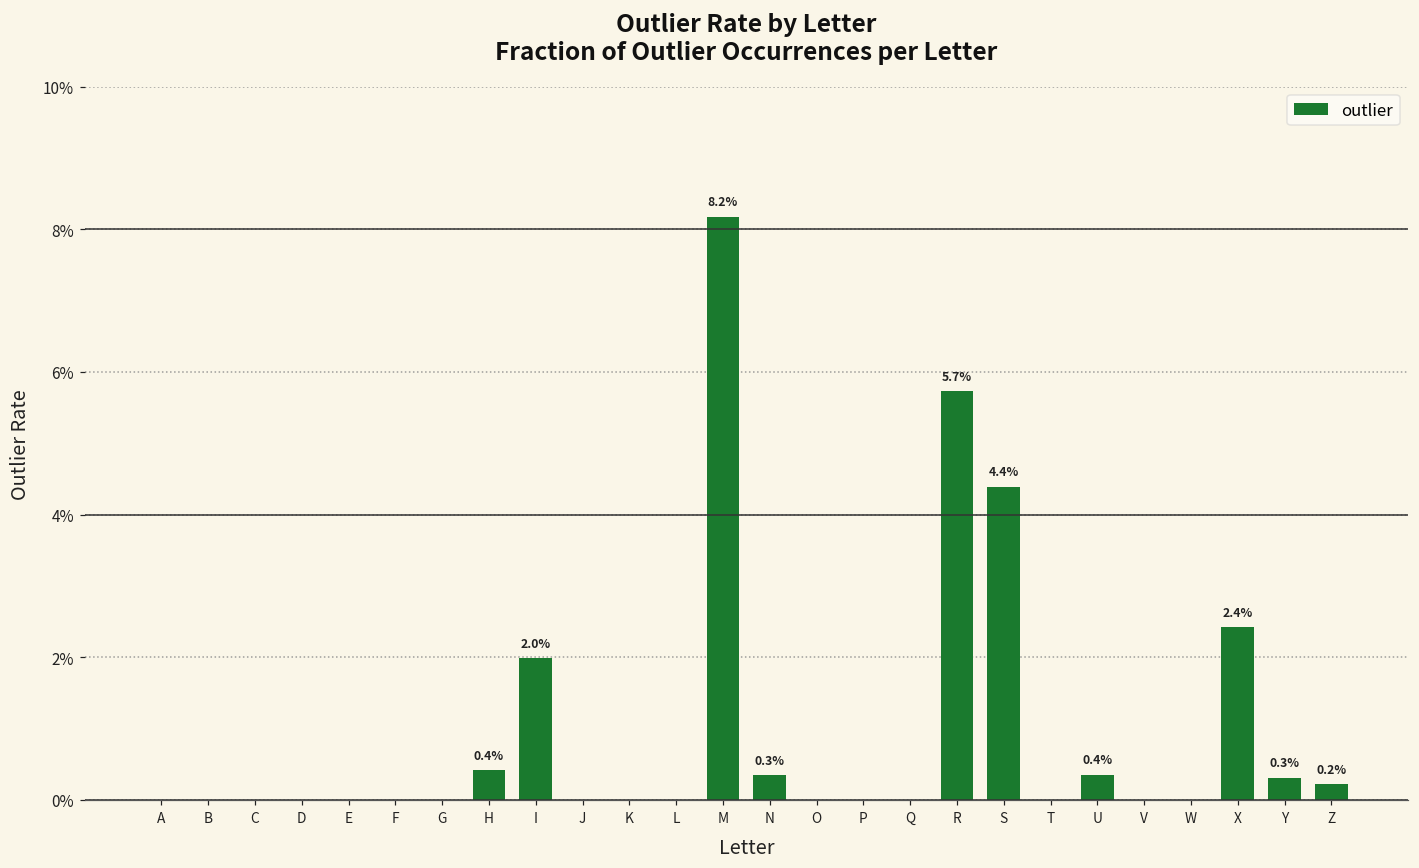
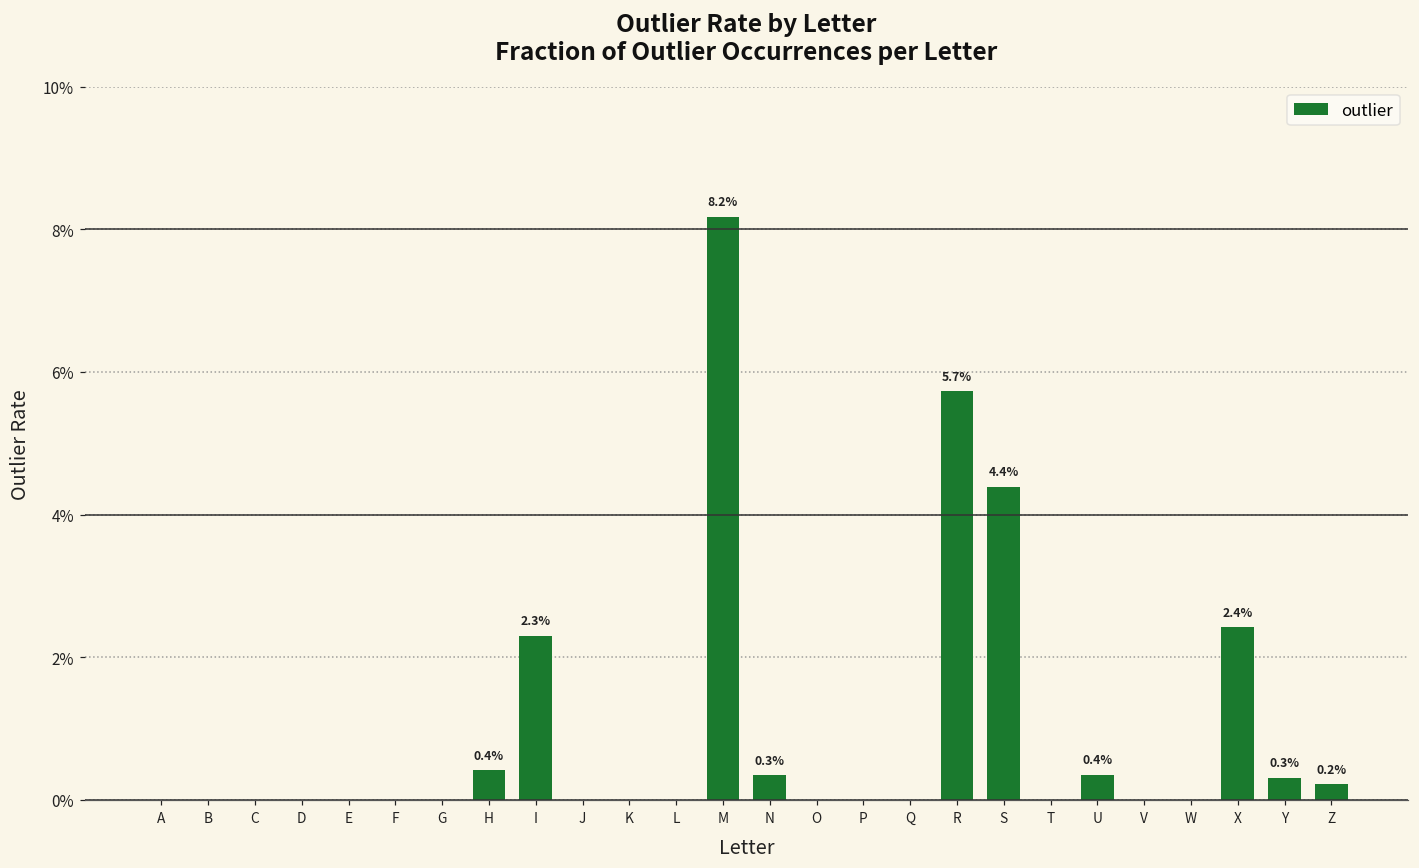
  {
    "H": "0.4%",
-   "I": "2.0%",
+   "I": "2.3%",
    "M": "8.2%",
    "N": "0.3%",
    "R": "5.7%",
    "S": "4.4%",
    "U": "0.4%",
    "X": "2.4%",
    "Y": "0.3%",
    "Z": "0.2%"
  }
